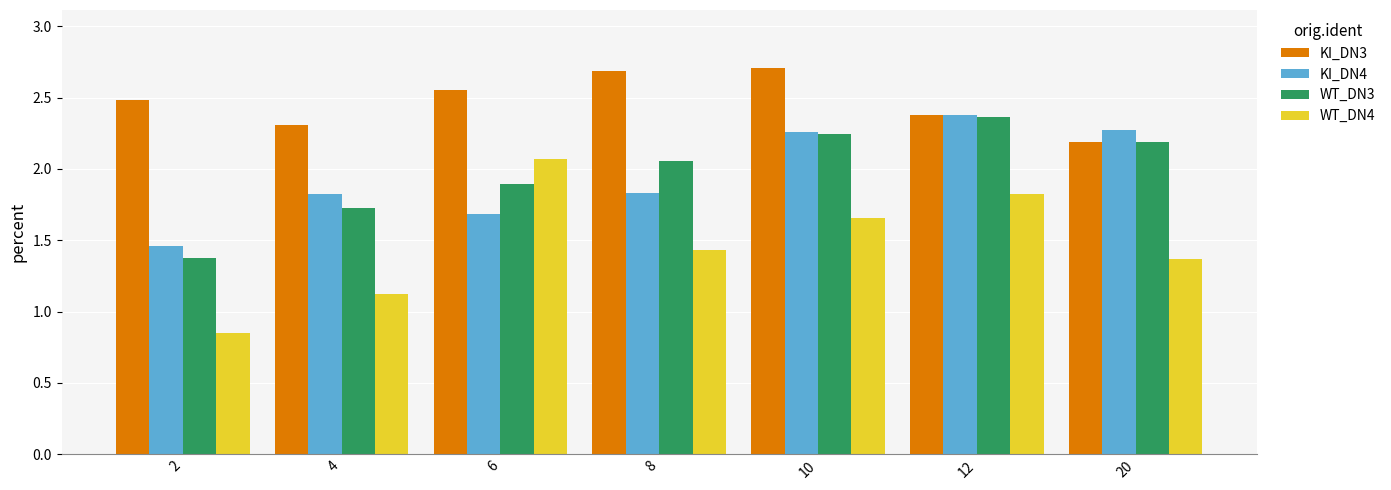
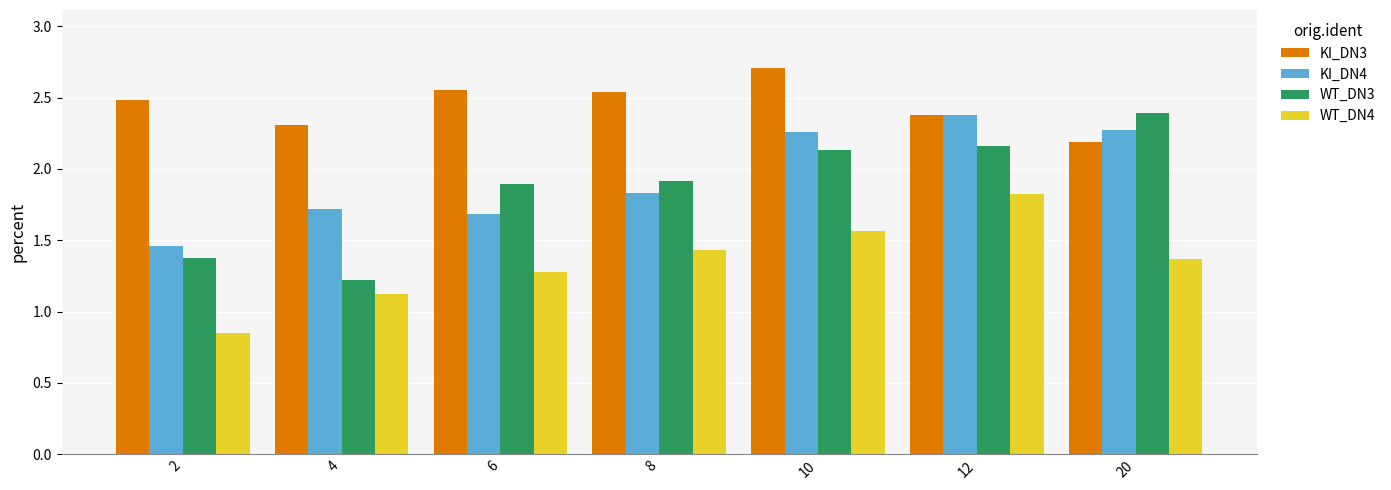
  {
    "KI_DN3": {
      "2": 2.48,
      "4": 2.31,
      "6": 2.56,
-     "8": 2.69,
+     "8": 2.54,
      "10": 2.71,
      "12": 2.38,
      "20": 2.19
    },
    "KI_DN4": {
      "2": 1.46,
-     "4": 1.83,
+     "4": 1.72,
      "6": 1.68,
      "8": 1.83,
      "10": 2.26,
      "12": 2.38,
      "20": 2.27
    },
    "WT_DN3": {
      "2": 1.37,
-     "4": 1.73,
+     "4": 1.22,
      "6": 1.89,
-     "8": 2.06,
-     "10": 2.25,
-     "12": 2.37,
-     "20": 2.19
+     "8": 1.91,
+     "10": 2.13,
+     "12": 2.16,
+     "20": 2.39
    },
    "WT_DN4": {
      "2": 0.85,
      "4": 1.12,
-     "6": 2.07,
+     "6": 1.28,
      "8": 1.43,
-     "10": 1.66,
+     "10": 1.56,
      "12": 1.82,
      "20": 1.37
    }
  }
